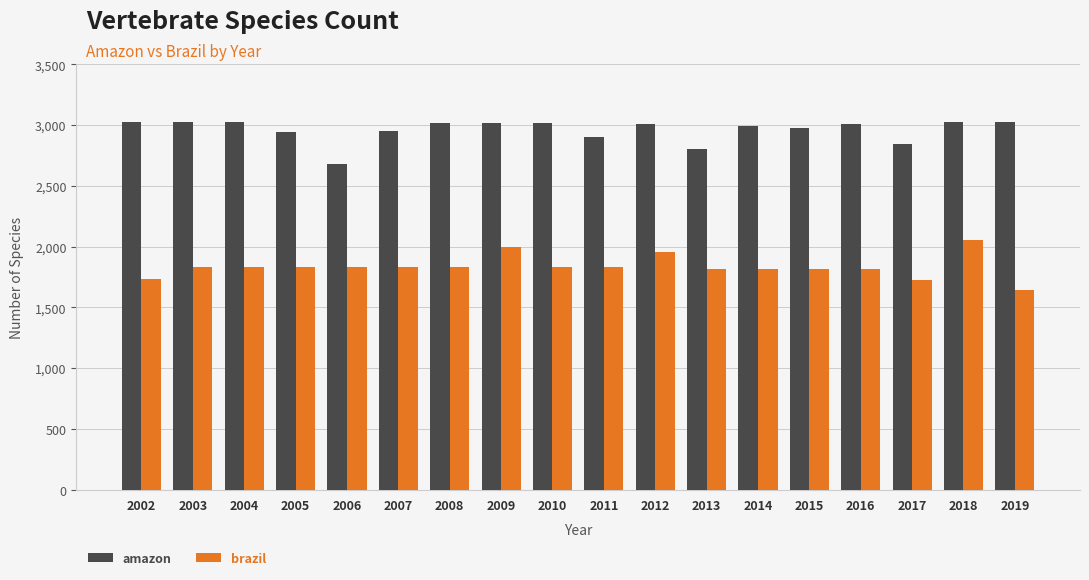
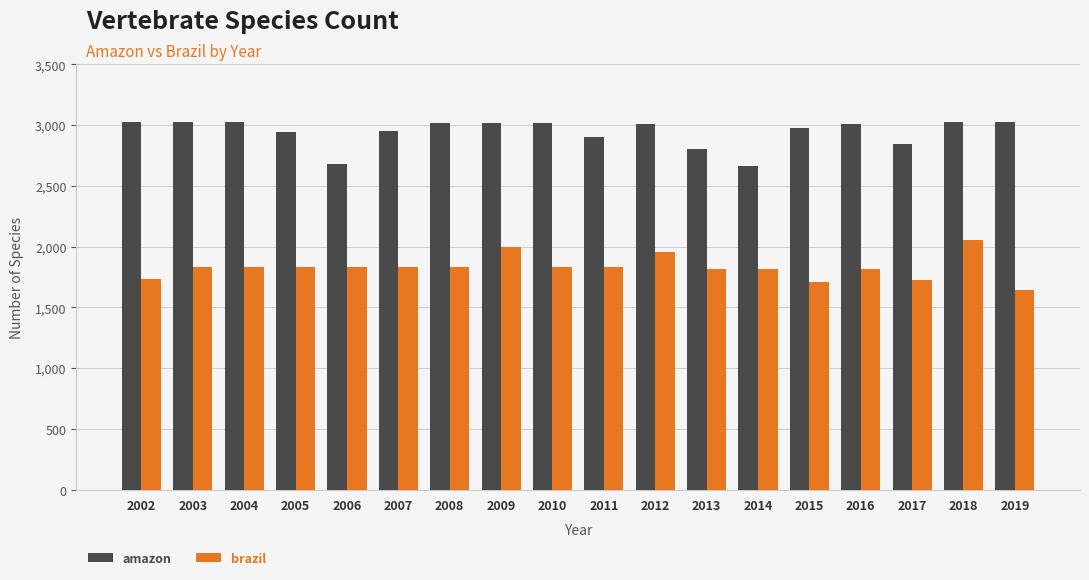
  {
    "amazon": {
      "2002": "3,030",
      "2003": "3,030",
      "2004": "3,030",
      "2005": "2,950",
      "2006": "2,680",
      "2007": "2,950",
      "2008": "3,020",
      "2009": "3,020",
      "2010": "3,020",
      "2011": "2,910",
      "2012": "3,010",
      "2013": "2,810",
-     "2014": "2,990",
+     "2014": "2,670",
      "2015": "2,980",
      "2016": "3,010",
      "2017": "2,840",
      "2018": "3,030",
      "2019": "3,030"
    },
    "brazil": {
      "2002": "1,740",
      "2003": "1,830",
      "2004": "1,830",
      "2005": "1,830",
      "2006": "1,830",
      "2007": "1,830",
      "2008": "1,830",
      "2009": "1,990",
      "2010": "1,830",
      "2011": "1,830",
      "2012": "1,950",
      "2013": "1,820",
      "2014": "1,820",
-     "2015": "1,820",
+     "2015": "1,710",
      "2016": "1,820",
      "2017": "1,730",
      "2018": "2,060",
      "2019": "1,640"
    }
  }
